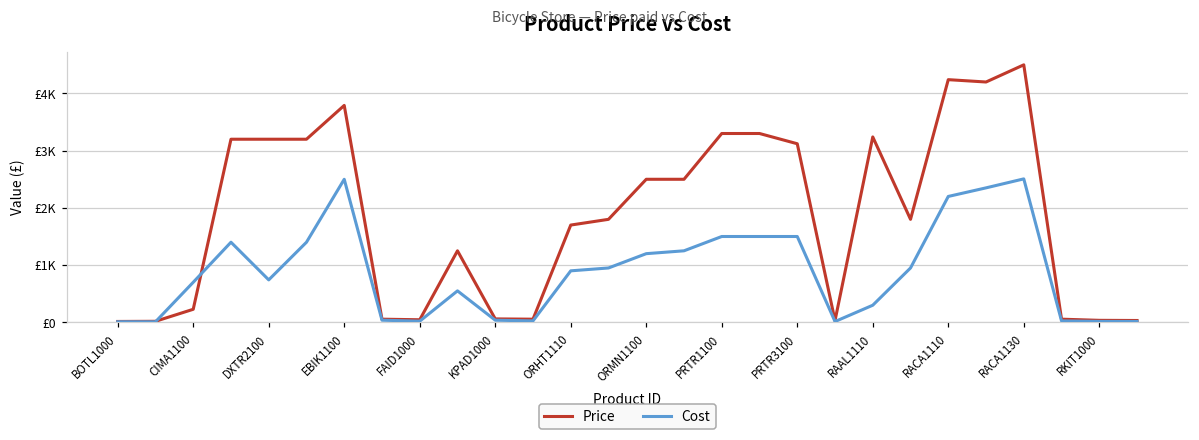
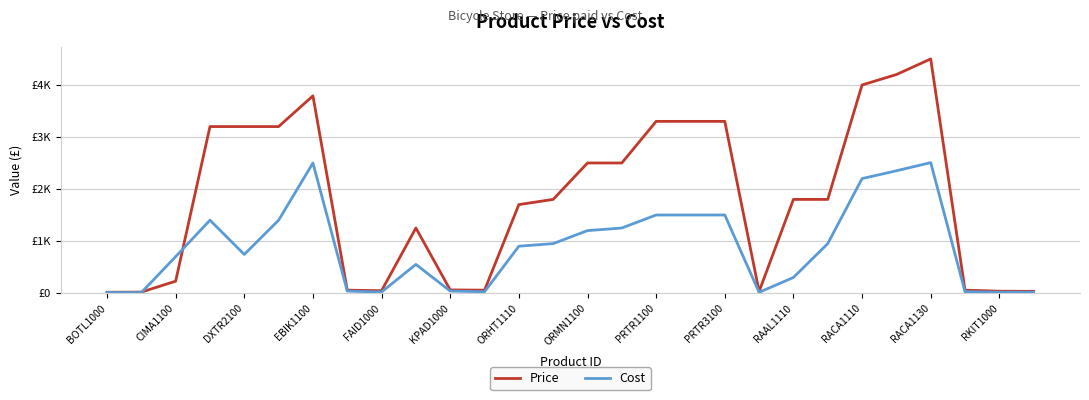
  {
    "Price": {
      "CIMA1100": "£200",
      "DXTR2100": "£3200",
      "EBIK1100": "£3800",
      "ORHT1110": "£1700",
      "ORMN1100": "£2500",
      "PRTR1100": "£3300",
-     "PRTR3100": "£3100",
-     "RAAL1110": "£3200",
-     "RACA1110": "£4200",
+     "PRTR3100": "£3300",
+     "RAAL1110": "£1800",
+     "RACA1110": "£4000",
      "RACA1130": "£4500"
    },
    "Cost": {
      "CIMA1100": "£700",
      "DXTR2100": "£700",
      "EBIK1100": "£2500",
      "ORHT1110": "£900",
      "ORMN1100": "£1200",
      "PRTR1100": "£1500",
      "PRTR3100": "£1500",
      "RAAL1110": "£300",
      "RACA1110": "£2200",
      "RACA1130": "£2500"
    }
  }
